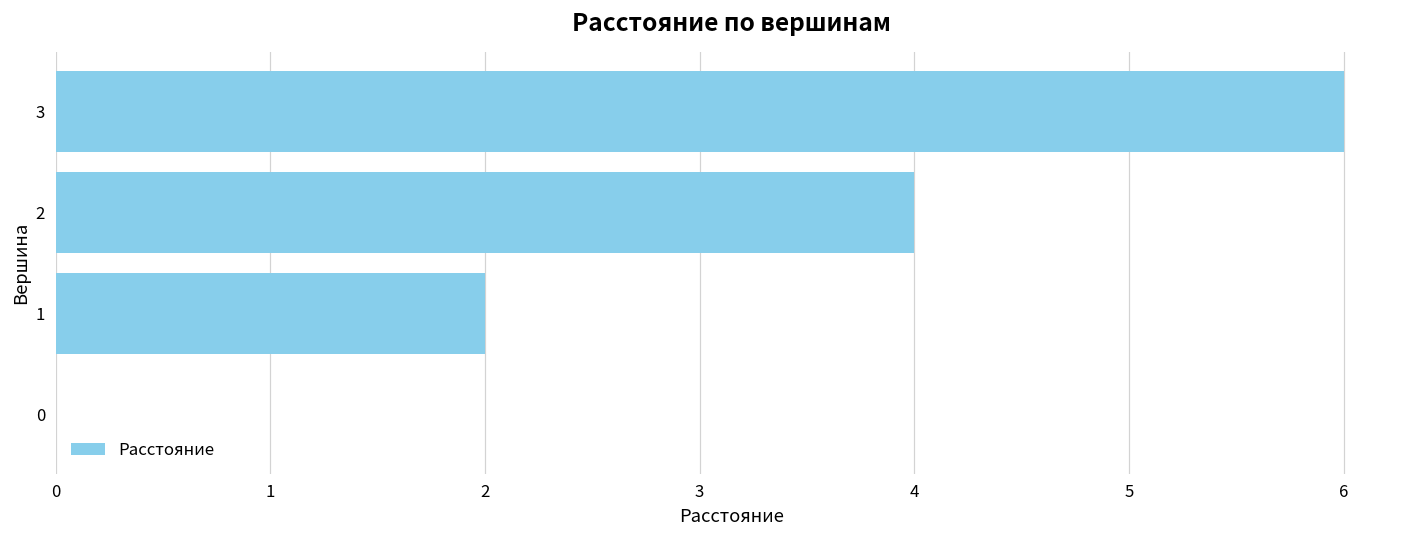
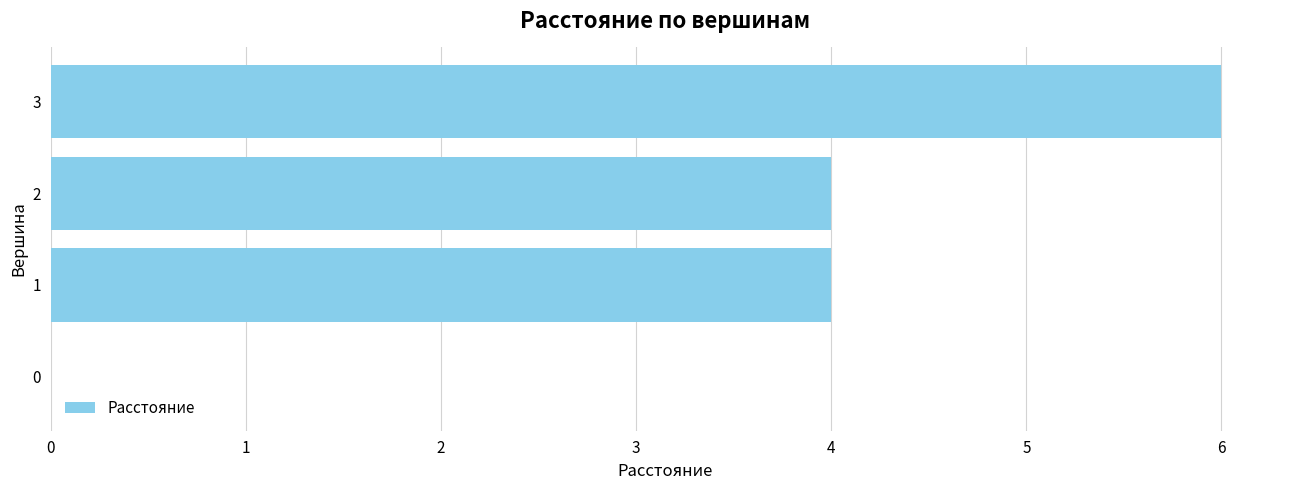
  {
    "3": 6,
    "2": 4,
-   "1": 2,
+   "1": 4,
    "0": 0
  }
